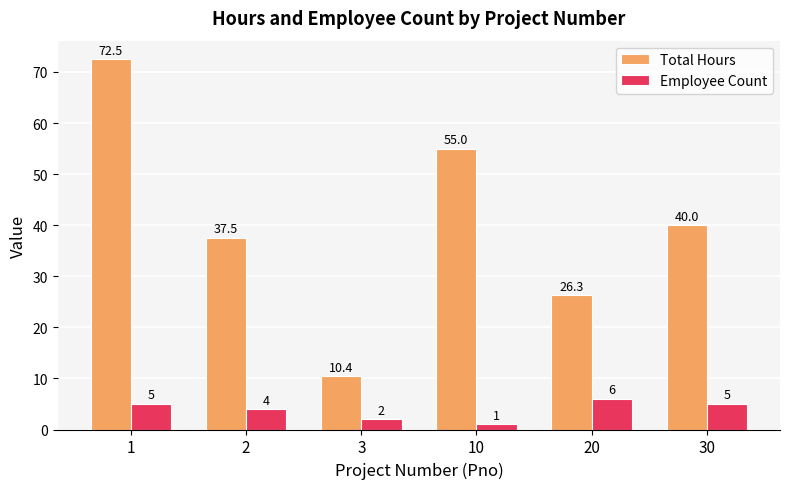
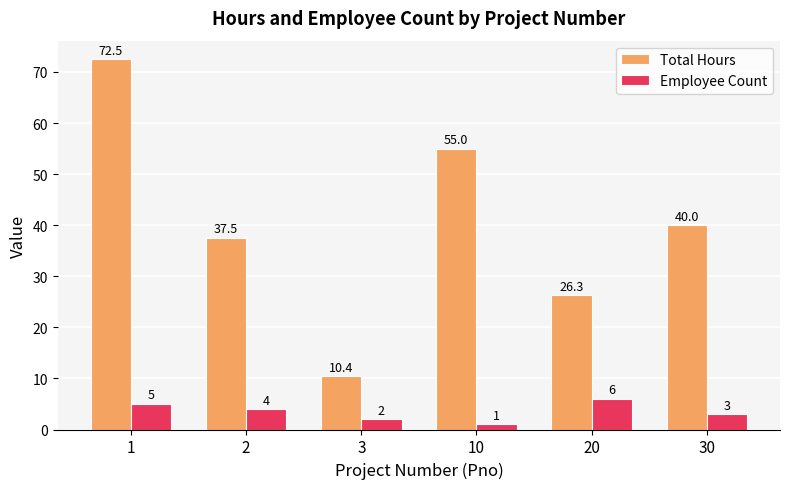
  {
    "Total Hours": {
      "1": 72.5,
      "2": 37.5,
      "3": 10.4,
      "10": 55.0,
      "20": 26.3,
      "30": 40.0
    },
    "Employee Count": {
      "1": 5,
      "2": 4,
      "3": 2,
      "10": 1,
      "20": 6,
-     "30": 5
+     "30": 3
    }
  }
